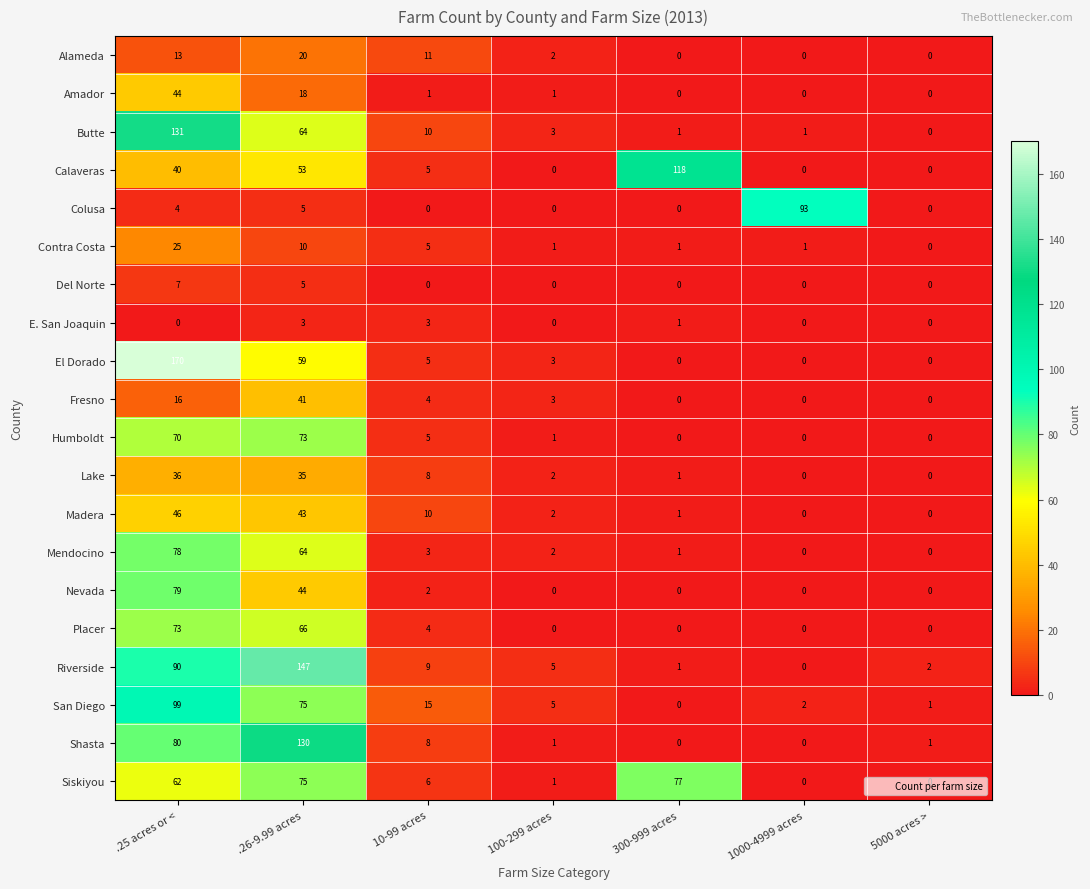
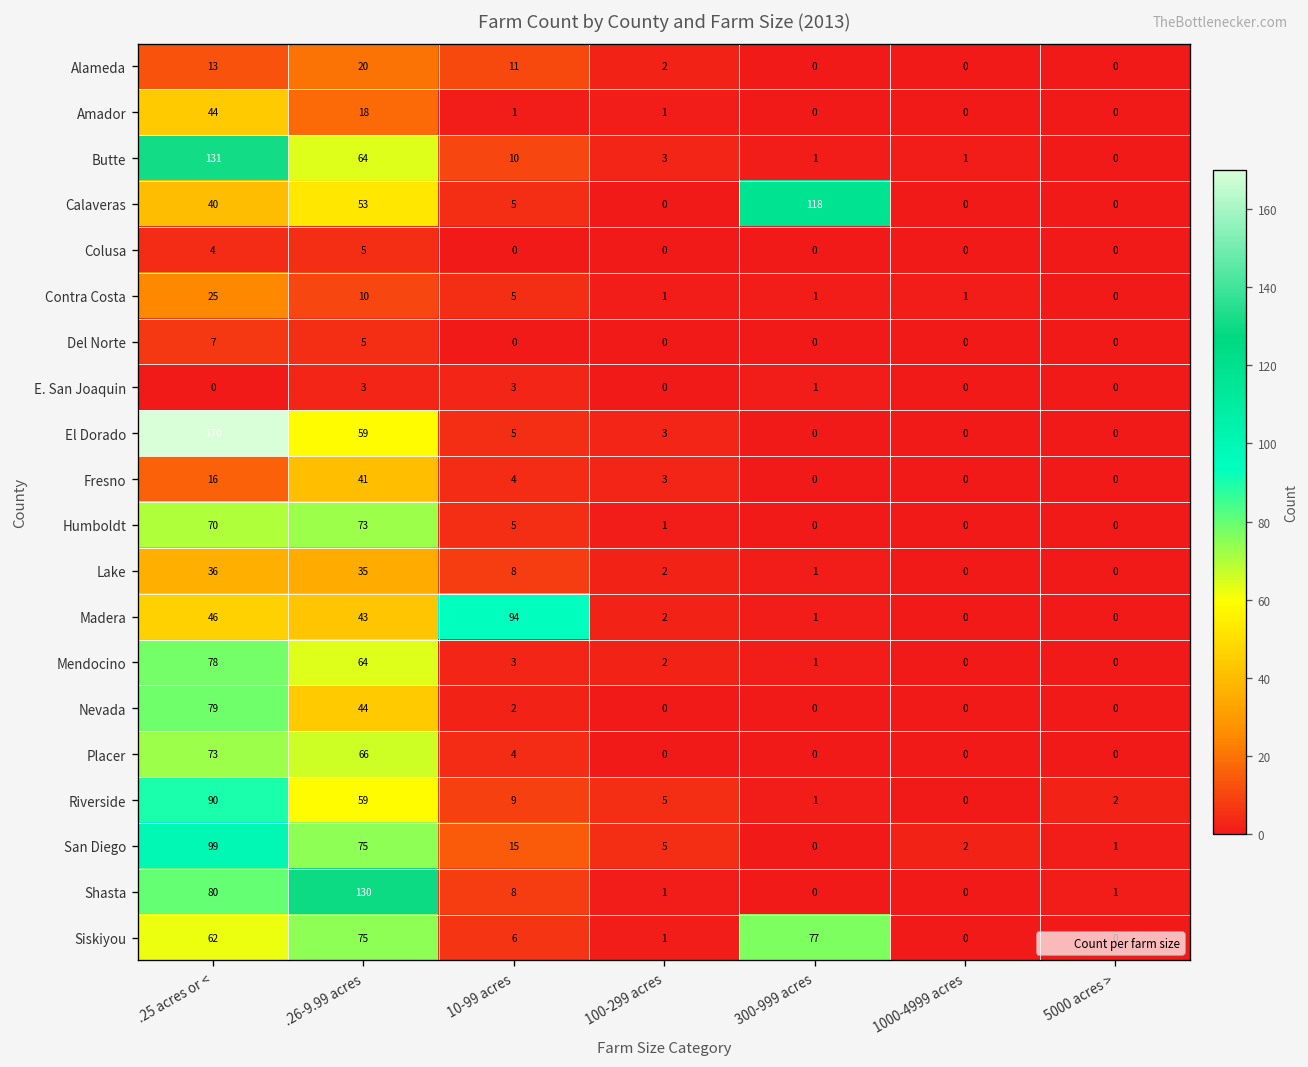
  {
    "Alameda": {
      ".25 acres or <": 13,
      ".26-9.99 acres": 20,
      "10-99 acres": 11,
      "100-299 acres": 2,
      "300-999 acres": 0,
      "1000-4999 acres": 0,
      "5000 acres >": 0
    },
    "Amador": {
      ".25 acres or <": 44,
      ".26-9.99 acres": 18,
      "10-99 acres": 1,
      "100-299 acres": 1,
      "300-999 acres": 0,
      "1000-4999 acres": 0,
      "5000 acres >": 0
    },
    "Butte": {
      ".25 acres or <": 131,
      ".26-9.99 acres": 64,
      "10-99 acres": 10,
      "100-299 acres": 3,
      "300-999 acres": 1,
      "1000-4999 acres": 1,
      "5000 acres >": 0
    },
    "Calaveras": {
      ".25 acres or <": 40,
      ".26-9.99 acres": 53,
      "10-99 acres": 5,
      "100-299 acres": 0,
      "300-999 acres": 118,
      "1000-4999 acres": 0,
      "5000 acres >": 0
    },
    "Colusa": {
      ".25 acres or <": 4,
      ".26-9.99 acres": 5,
      "10-99 acres": 0,
      "100-299 acres": 0,
      "300-999 acres": 0,
-     "1000-4999 acres": 93,
+     "1000-4999 acres": 0,
      "5000 acres >": 0
    },
    "Contra Costa": {
      ".25 acres or <": 25,
      ".26-9.99 acres": 10,
      "10-99 acres": 5,
      "100-299 acres": 1,
      "300-999 acres": 1,
      "1000-4999 acres": 1,
      "5000 acres >": 0
    },
    "Del Norte": {
      ".25 acres or <": 7,
      ".26-9.99 acres": 5,
      "10-99 acres": 0,
      "100-299 acres": 0,
      "300-999 acres": 0,
      "1000-4999 acres": 0,
      "5000 acres >": 0
    },
    "E. San Joaquin": {
      ".25 acres or <": 0,
      ".26-9.99 acres": 3,
      "10-99 acres": 3,
      "100-299 acres": 0,
      "300-999 acres": 1,
      "1000-4999 acres": 0,
      "5000 acres >": 0
    },
    "El Dorado": {
      ".26-9.99 acres": 59,
      "10-99 acres": 5,
      "100-299 acres": 3,
      "300-999 acres": 0,
      "1000-4999 acres": 0,
      "5000 acres >": 0
    },
    "Fresno": {
      ".25 acres or <": 16,
      ".26-9.99 acres": 41,
      "10-99 acres": 4,
      "100-299 acres": 3,
      "300-999 acres": 0,
      "1000-4999 acres": 0,
      "5000 acres >": 0
    },
    "Humboldt": {
      ".25 acres or <": 70,
      ".26-9.99 acres": 73,
      "10-99 acres": 5,
      "100-299 acres": 1,
      "300-999 acres": 0,
      "1000-4999 acres": 0,
      "5000 acres >": 0
    },
    "Lake": {
      ".25 acres or <": 36,
      ".26-9.99 acres": 35,
      "10-99 acres": 8,
      "100-299 acres": 2,
      "300-999 acres": 1,
      "1000-4999 acres": 0,
      "5000 acres >": 0
    },
    "Madera": {
      ".25 acres or <": 46,
      ".26-9.99 acres": 43,
-     "10-99 acres": 10,
+     "10-99 acres": 94,
      "100-299 acres": 2,
      "300-999 acres": 1,
      "1000-4999 acres": 0,
      "5000 acres >": 0
    },
    "Mendocino": {
      ".25 acres or <": 78,
      ".26-9.99 acres": 64,
      "10-99 acres": 3,
      "100-299 acres": 2,
      "300-999 acres": 1,
      "1000-4999 acres": 0,
      "5000 acres >": 0
    },
    "Nevada": {
      ".25 acres or <": 79,
      ".26-9.99 acres": 44,
      "10-99 acres": 2,
      "100-299 acres": 0,
      "300-999 acres": 0,
      "1000-4999 acres": 0,
      "5000 acres >": 0
    },
    "Placer": {
      ".25 acres or <": 73,
      ".26-9.99 acres": 66,
      "10-99 acres": 4,
      "100-299 acres": 0,
      "300-999 acres": 0,
      "1000-4999 acres": 0,
      "5000 acres >": 0
    },
    "Riverside": {
      ".25 acres or <": 90,
-     ".26-9.99 acres": 147,
+     ".26-9.99 acres": 59,
      "10-99 acres": 9,
      "100-299 acres": 5,
      "300-999 acres": 1,
      "1000-4999 acres": 0,
      "5000 acres >": 2
    },
    "San Diego": {
      ".25 acres or <": 99,
      ".26-9.99 acres": 75,
      "10-99 acres": 15,
      "100-299 acres": 5,
      "300-999 acres": 0,
      "1000-4999 acres": 2,
      "5000 acres >": 1
    },
    "Shasta": {
      ".25 acres or <": 80,
      ".26-9.99 acres": 130,
      "10-99 acres": 8,
      "100-299 acres": 1,
      "300-999 acres": 0,
      "1000-4999 acres": 0,
      "5000 acres >": 1
    },
    "Siskiyou": {
      ".25 acres or <": 62,
      ".26-9.99 acres": 75,
      "10-99 acres": 6,
      "100-299 acres": 1,
      "300-999 acres": 77,
      "1000-4999 acres": 0
    }
  }
